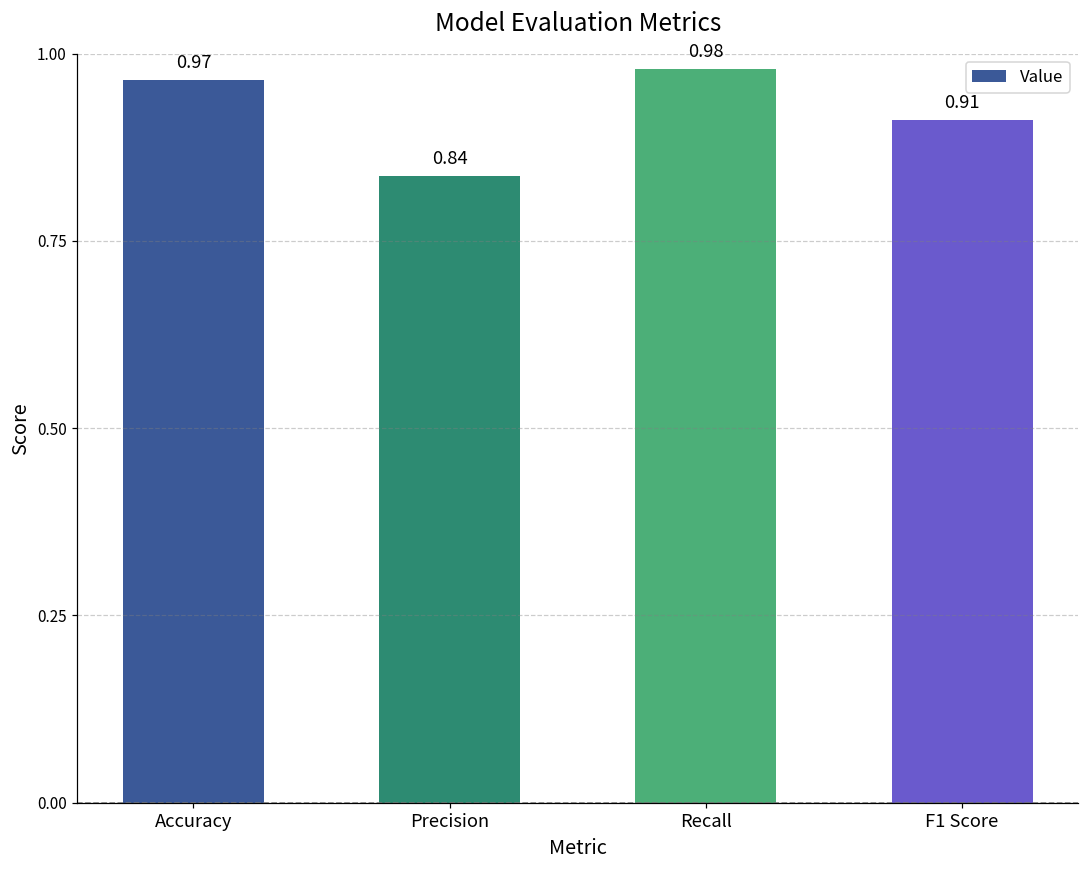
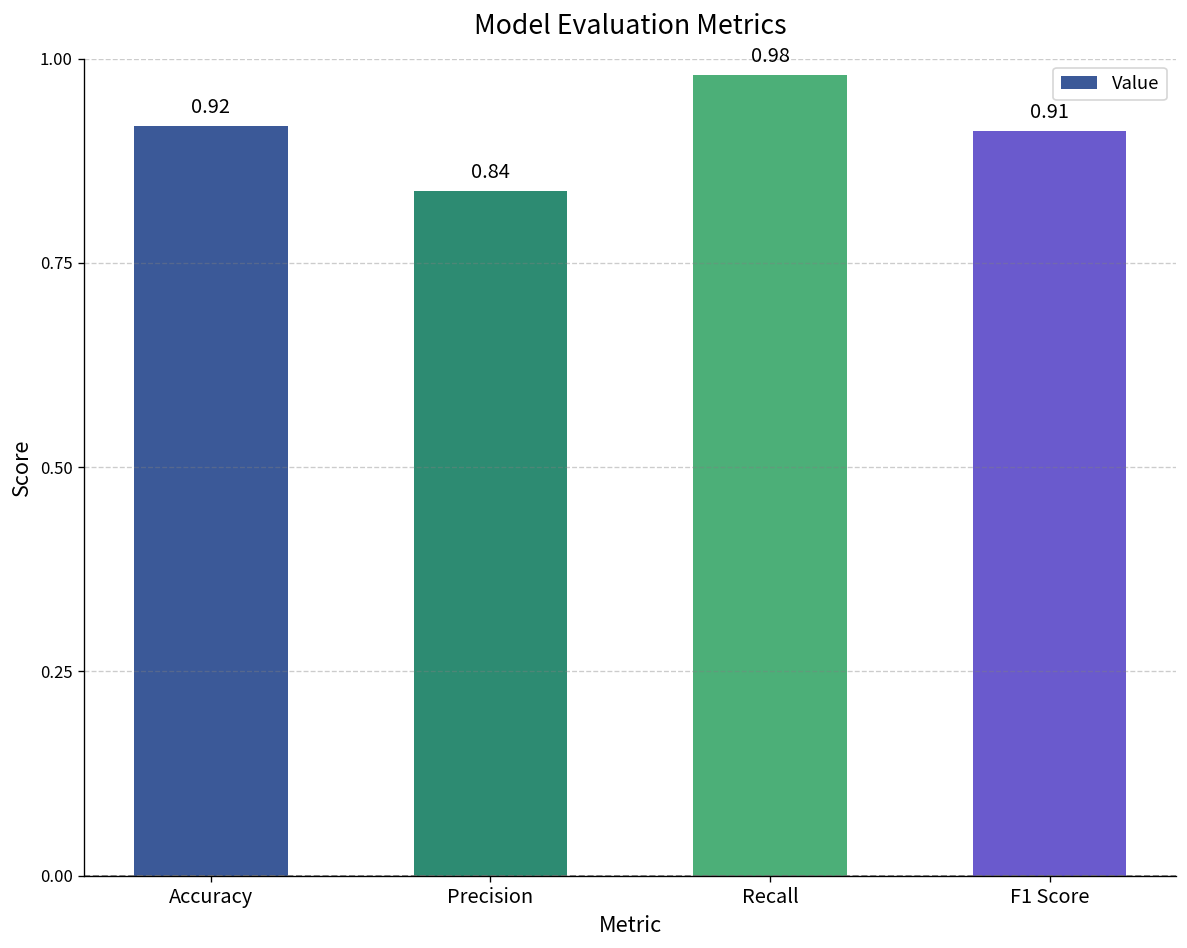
  {
-   "Accuracy": 0.97,
+   "Accuracy": 0.92,
    "Precision": 0.84,
    "Recall": 0.98,
    "F1 Score": 0.91
  }
